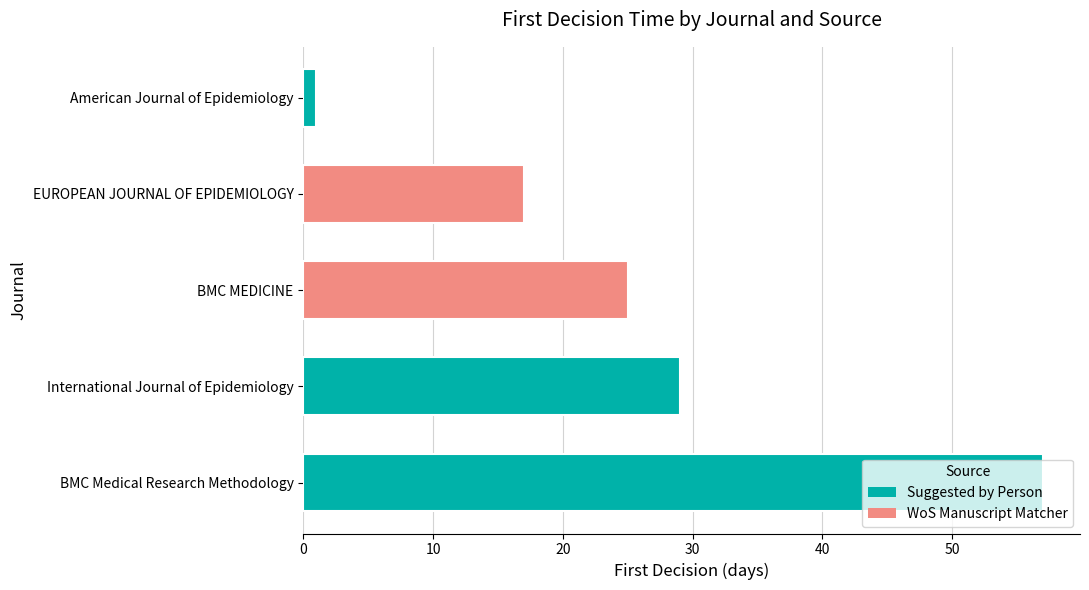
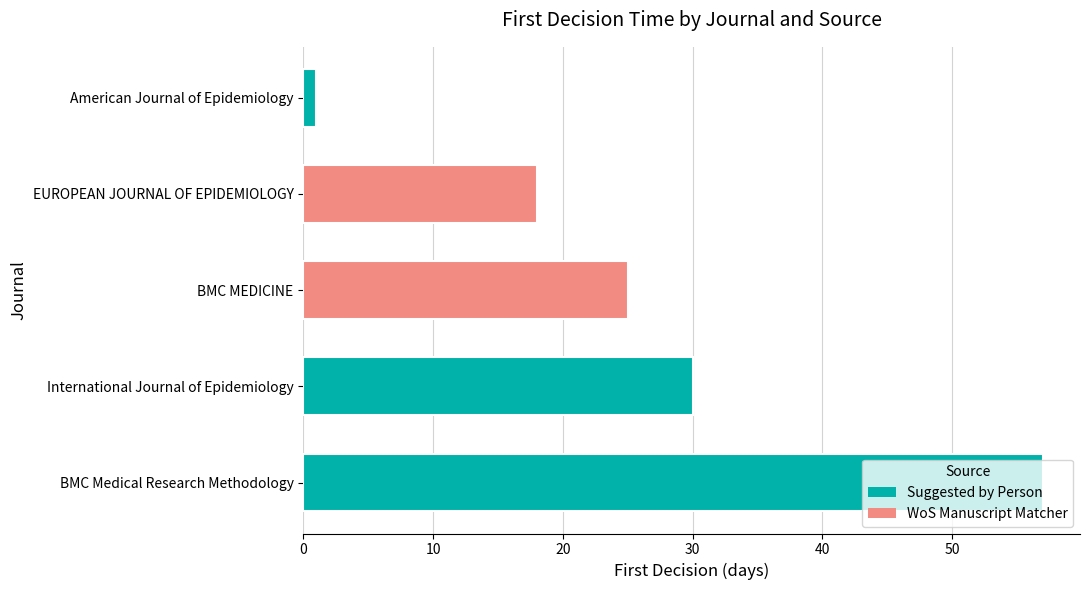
  {
    "American Journal of Epidemiology": 1,
-   "EUROPEAN JOURNAL OF EPIDEMIOLOGY": 17,
+   "EUROPEAN JOURNAL OF EPIDEMIOLOGY": 18,
    "BMC MEDICINE": 25,
-   "International Journal of Epidemiology": 29
+   "International Journal of Epidemiology": 30
  }
